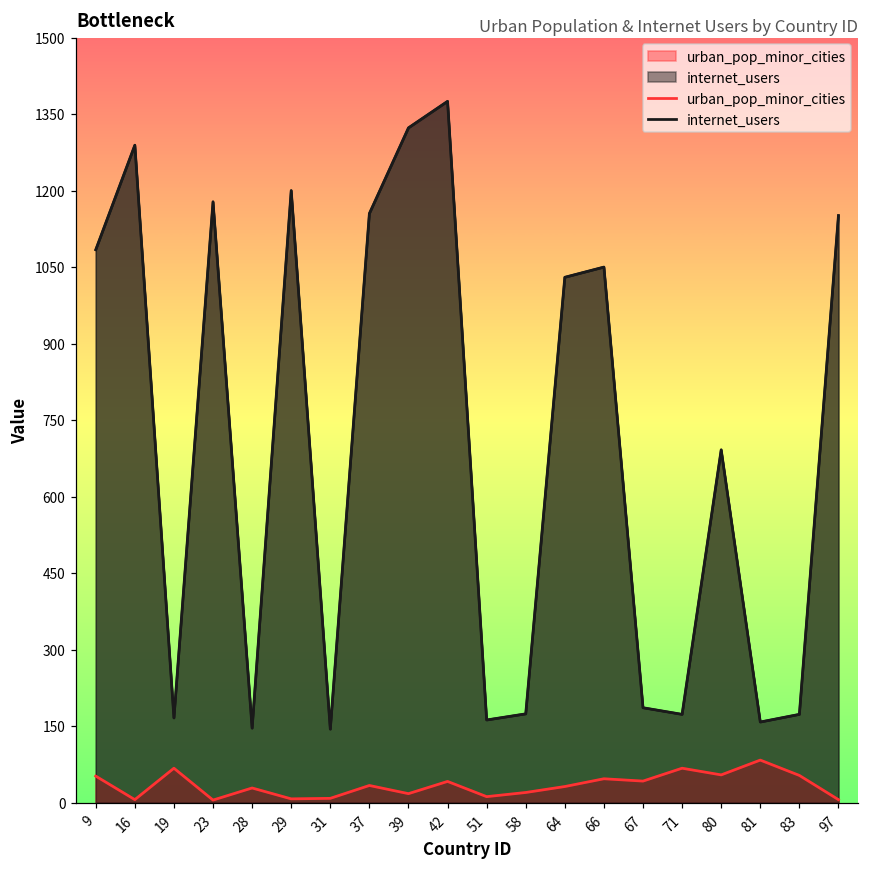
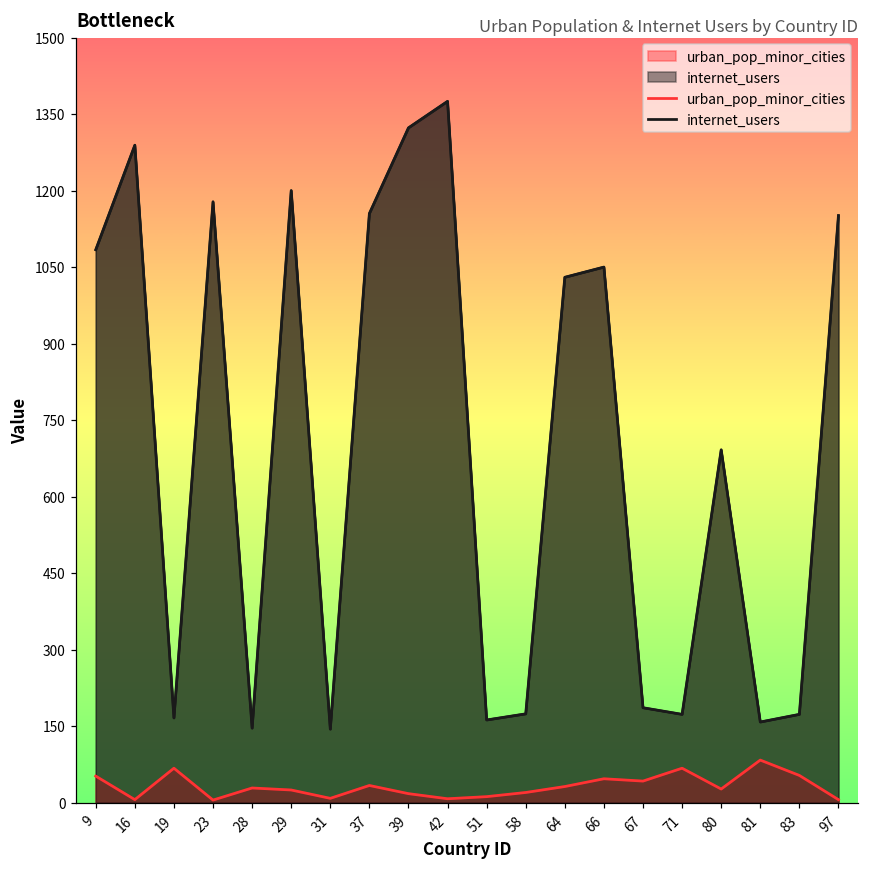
  {
    "urban_pop_minor_cities": {
      "9": 50,
      "16": 10,
      "19": 70,
      "23": 0,
      "28": 30,
-     "29": 10,
+     "29": 20,
      "31": 10,
      "37": 30,
      "39": 20,
-     "42": 40,
+     "42": 10,
      "51": 10,
      "58": 20,
      "64": 30,
      "66": 50,
      "67": 40,
      "71": 70,
-     "80": 50,
+     "80": 30,
      "81": 80,
      "83": 50,
      "97": 10
    },
    "internet_users": {
      "9": 1080,
      "16": 1290,
      "19": 170,
      "23": 1180,
      "28": 150,
      "29": 1200,
      "31": 140,
      "37": 1160,
      "39": 1320,
      "42": 1380,
      "51": 160,
      "58": 170,
      "64": 1030,
      "66": 1050,
      "67": 190,
      "71": 170,
      "80": 690,
      "81": 160,
      "83": 170,
      "97": 1150
    }
  }
